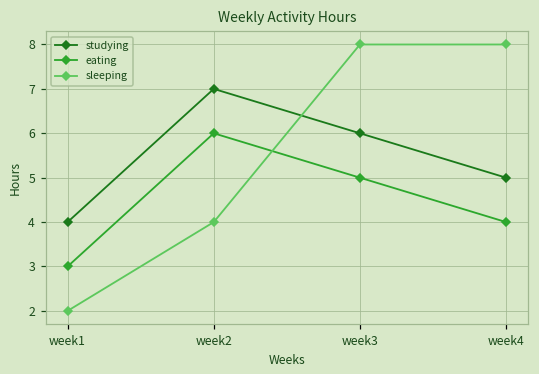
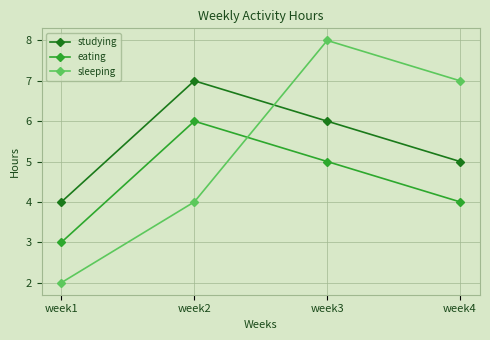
  {
    "sleeping": {
      "week1": 2,
      "week2": 4,
      "week3": 8,
-     "week4": 8
+     "week4": 7
    }
  }
